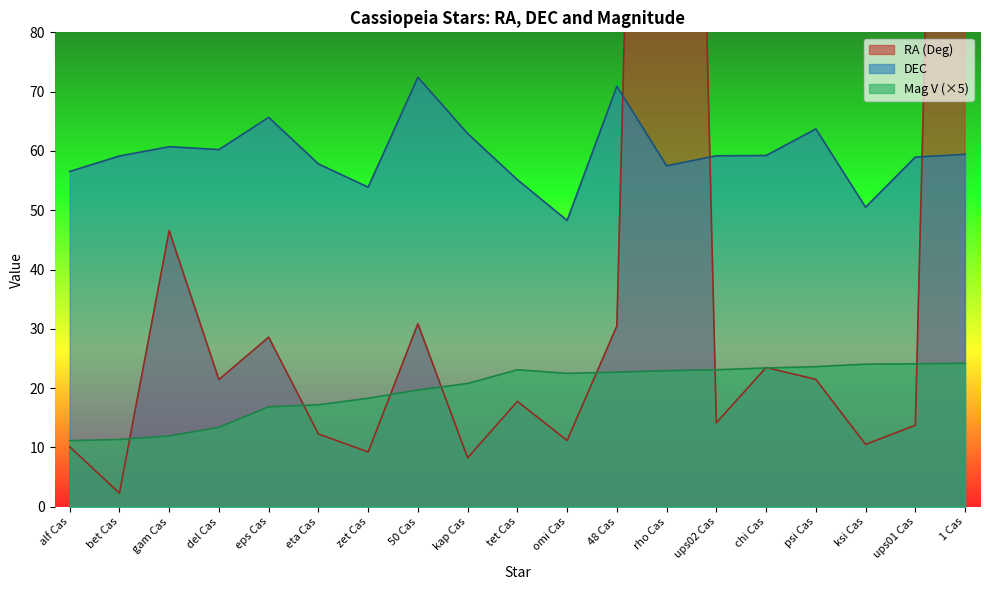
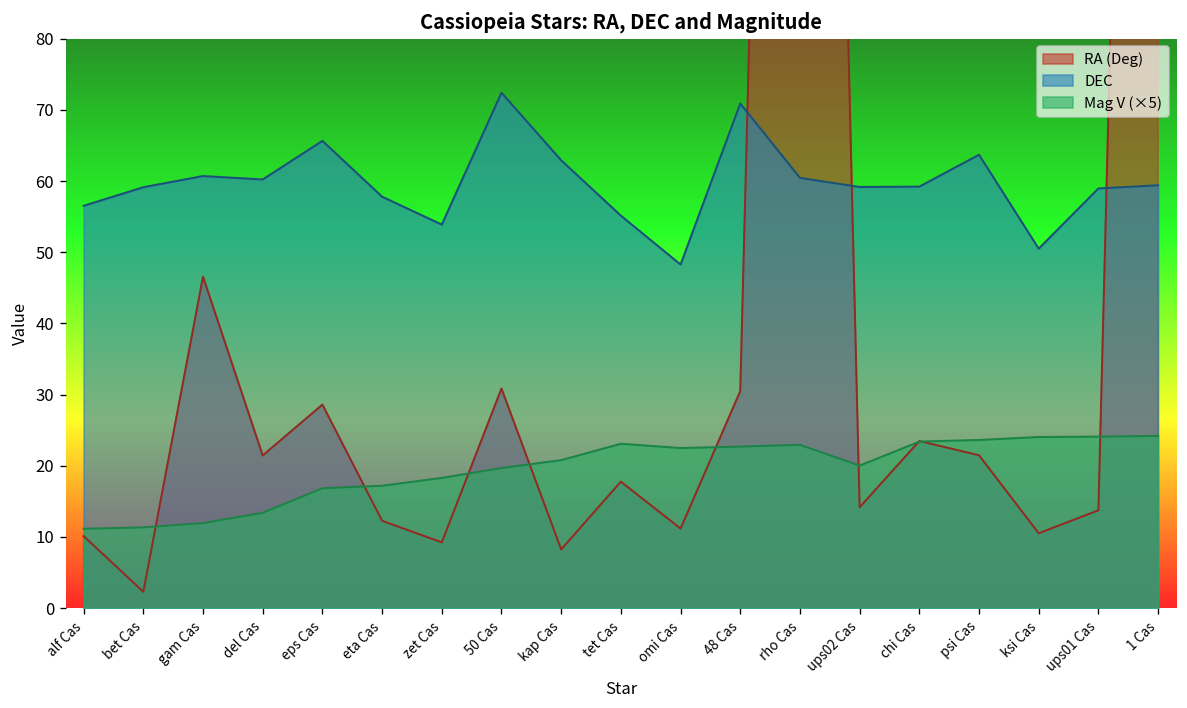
  {
    "RA (Deg)": {
      "alf Cas": 10,
      "bet Cas": 2,
      "gam Cas": 47,
      "del Cas": 21,
      "eps Cas": 29,
      "eta Cas": 12,
      "zet Cas": 9,
      "50 Cas": 31,
      "kap Cas": 8,
      "tet Cas": 18,
      "omi Cas": 11,
      "48 Cas": 30,
      "ups02 Cas": 14,
      "psi Cas": 21,
      "ksi Cas": 11,
      "ups01 Cas": 14
    },
    "DEC": {
      "alf Cas": 57,
      "bet Cas": 59,
      "gam Cas": 61,
      "del Cas": 60,
      "eps Cas": 66,
      "eta Cas": 58,
      "zet Cas": 54,
      "50 Cas": 72,
      "kap Cas": 63,
      "tet Cas": 55,
      "omi Cas": 48,
      "48 Cas": 71,
-     "rho Cas": 57,
+     "rho Cas": 60,
      "ups02 Cas": 59,
      "chi Cas": 59,
      "psi Cas": 64,
      "ksi Cas": 51,
      "ups01 Cas": 59,
      "1 Cas": 59
    },
    "Mag V (×5)": {
      "alf Cas": 11,
      "bet Cas": 11,
      "gam Cas": 12,
      "del Cas": 13,
      "eps Cas": 17,
      "eta Cas": 17,
      "zet Cas": 18,
      "50 Cas": 20,
      "kap Cas": 21,
      "tet Cas": 23,
      "omi Cas": 23,
      "48 Cas": 23,
      "rho Cas": 23,
-     "ups02 Cas": 23,
+     "ups02 Cas": 20,
      "psi Cas": 24,
      "ksi Cas": 24,
      "ups01 Cas": 24,
      "1 Cas": 24
    }
  }
